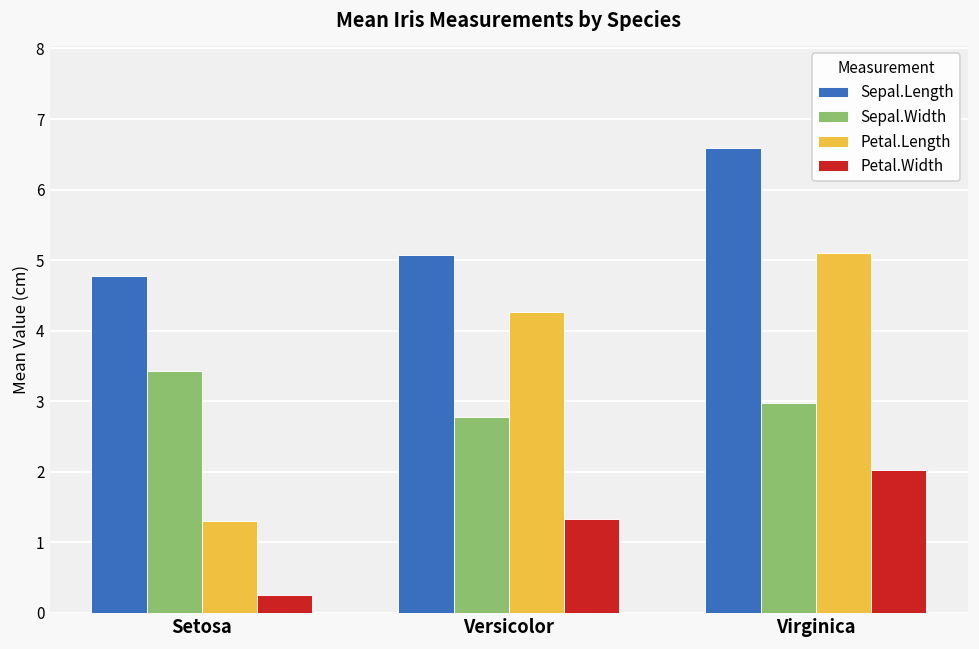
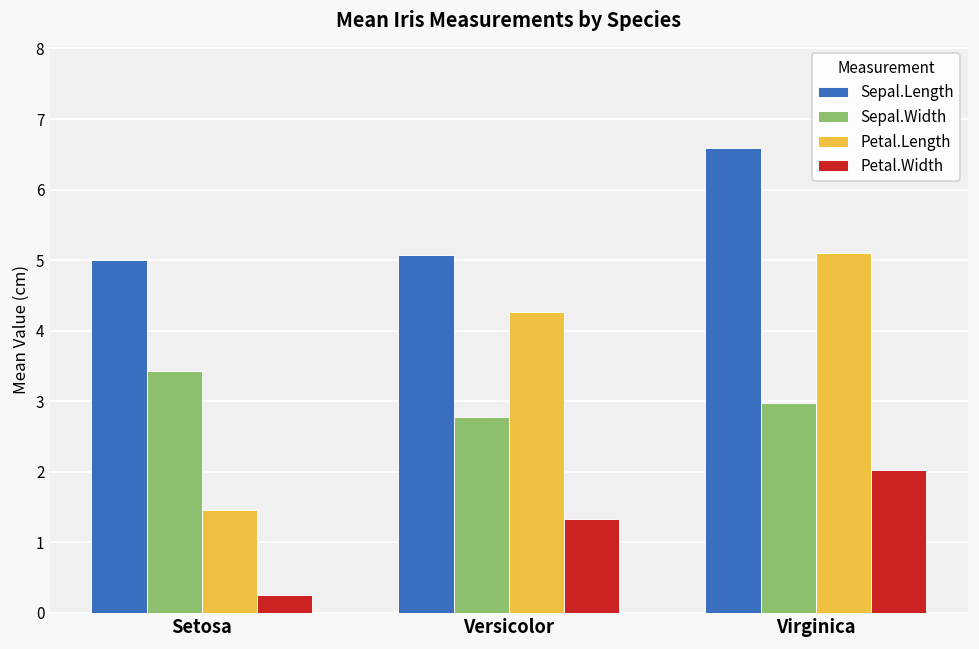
  {
    "Sepal.Length": {
-     "Setosa": 4.8,
+     "Setosa": 5.0,
      "Versicolor": 5.1,
      "Virginica": 6.6
    },
    "Sepal.Width": {
      "Setosa": 3.4,
      "Versicolor": 2.8,
      "Virginica": 3.0
    },
    "Petal.Length": {
-     "Setosa": 1.3,
+     "Setosa": 1.5,
      "Versicolor": 4.3,
      "Virginica": 5.1
    },
    "Petal.Width": {
      "Setosa": 0.2,
      "Versicolor": 1.3,
      "Virginica": 2.0
    }
  }
